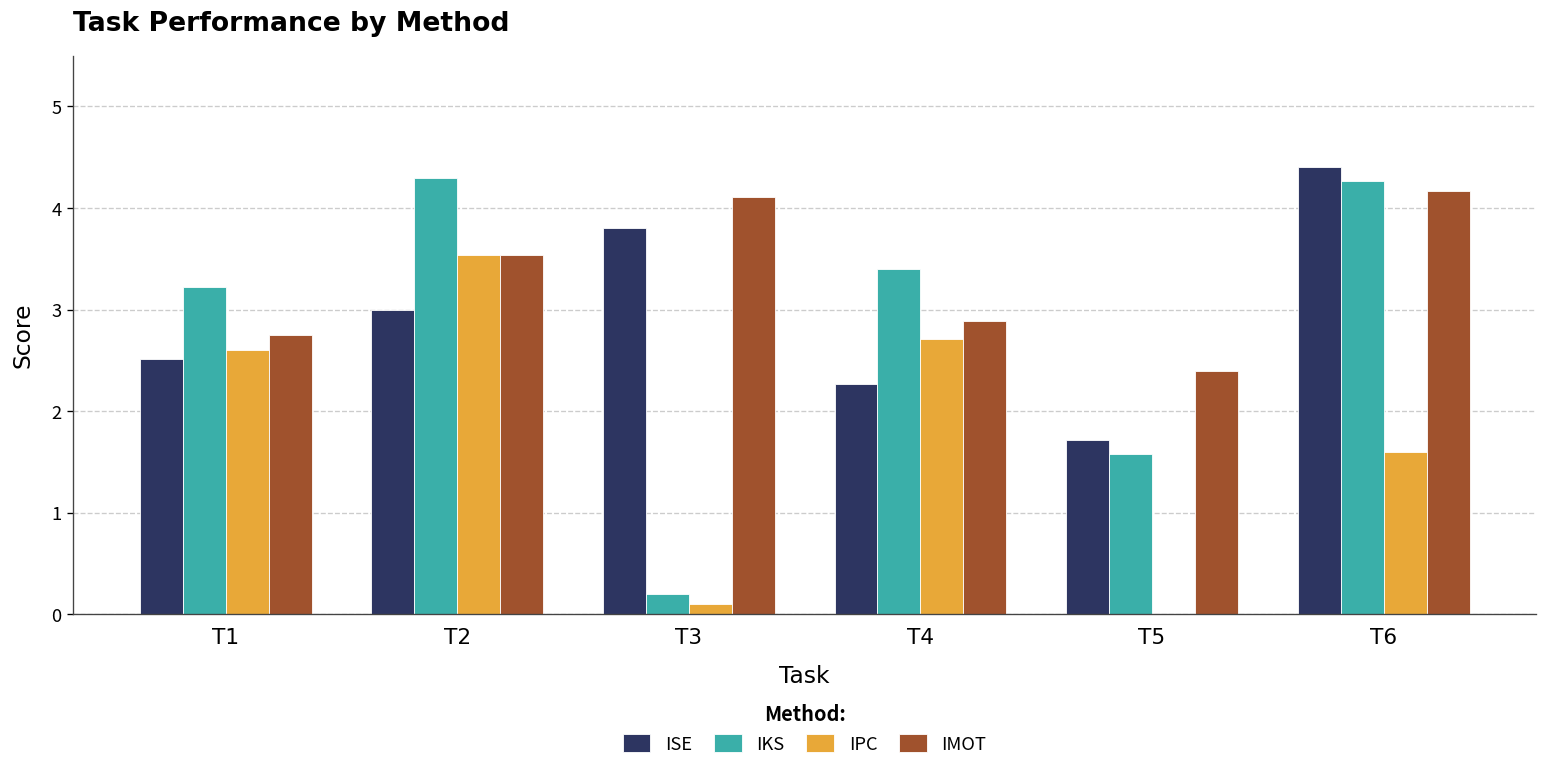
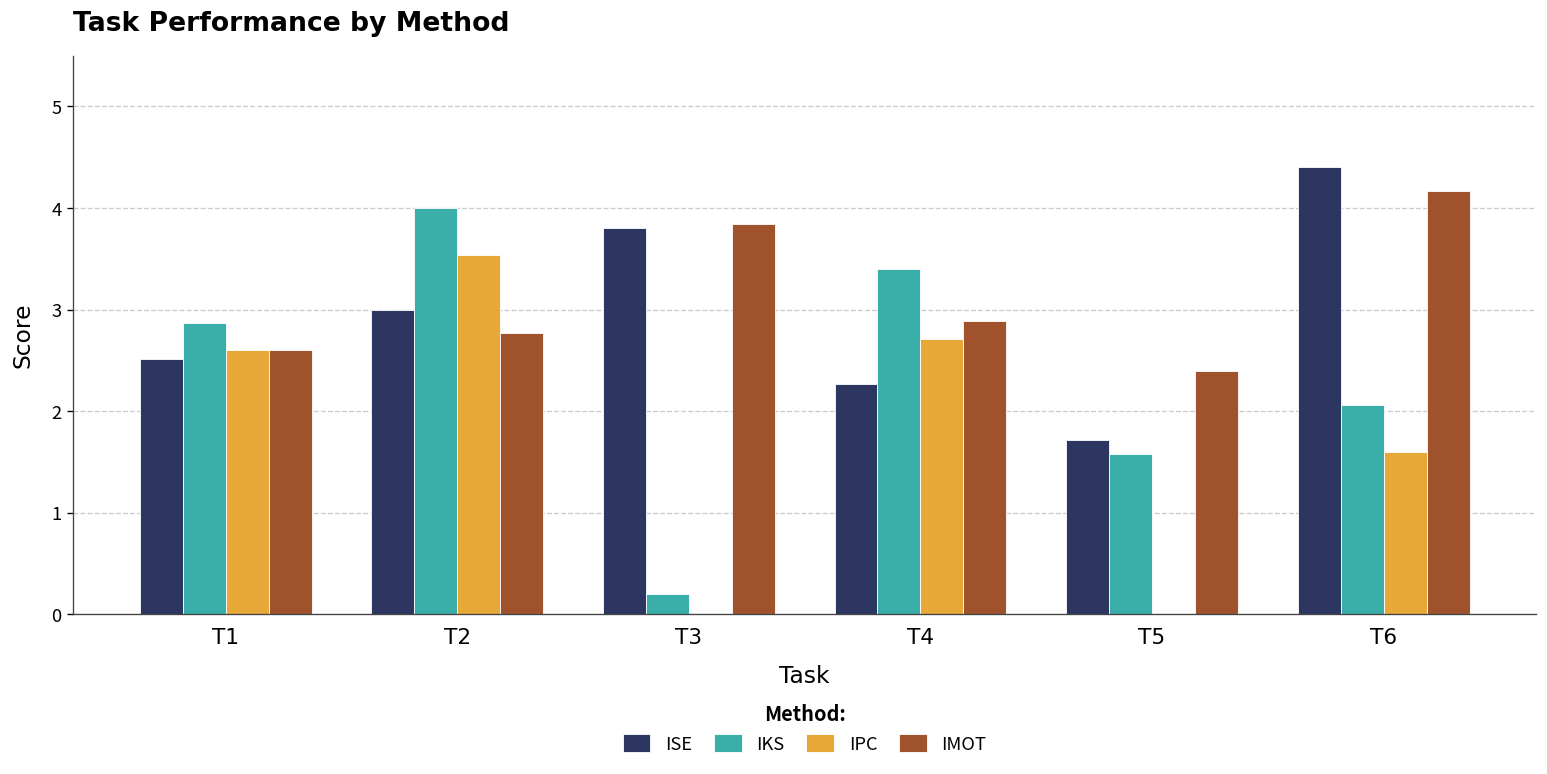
  {
    "ISE": {
      "T1": 2.5,
      "T2": 3.0,
      "T3": 3.8,
      "T4": 2.3,
      "T5": 1.7,
      "T6": 4.4
    },
    "IKS": {
-     "T1": 3.2,
-     "T2": 4.3,
+     "T1": 2.9,
+     "T2": 4.0,
      "T3": 0.2,
      "T4": 3.4,
      "T5": 1.6,
-     "T6": 4.3
+     "T6": 2.1
    },
    "IPC": {
      "T1": 2.6,
      "T2": 3.5,
-     "T3": 0.1,
+     "T3": 0.0,
      "T4": 2.7,
      "T5": 0.0,
      "T6": 1.6
    },
    "IMOT": {
-     "T1": 2.7,
-     "T2": 3.5,
-     "T3": 4.1,
+     "T1": 2.6,
+     "T2": 2.8,
+     "T3": 3.8,
      "T4": 2.9,
      "T5": 2.4,
      "T6": 4.2
    }
  }
